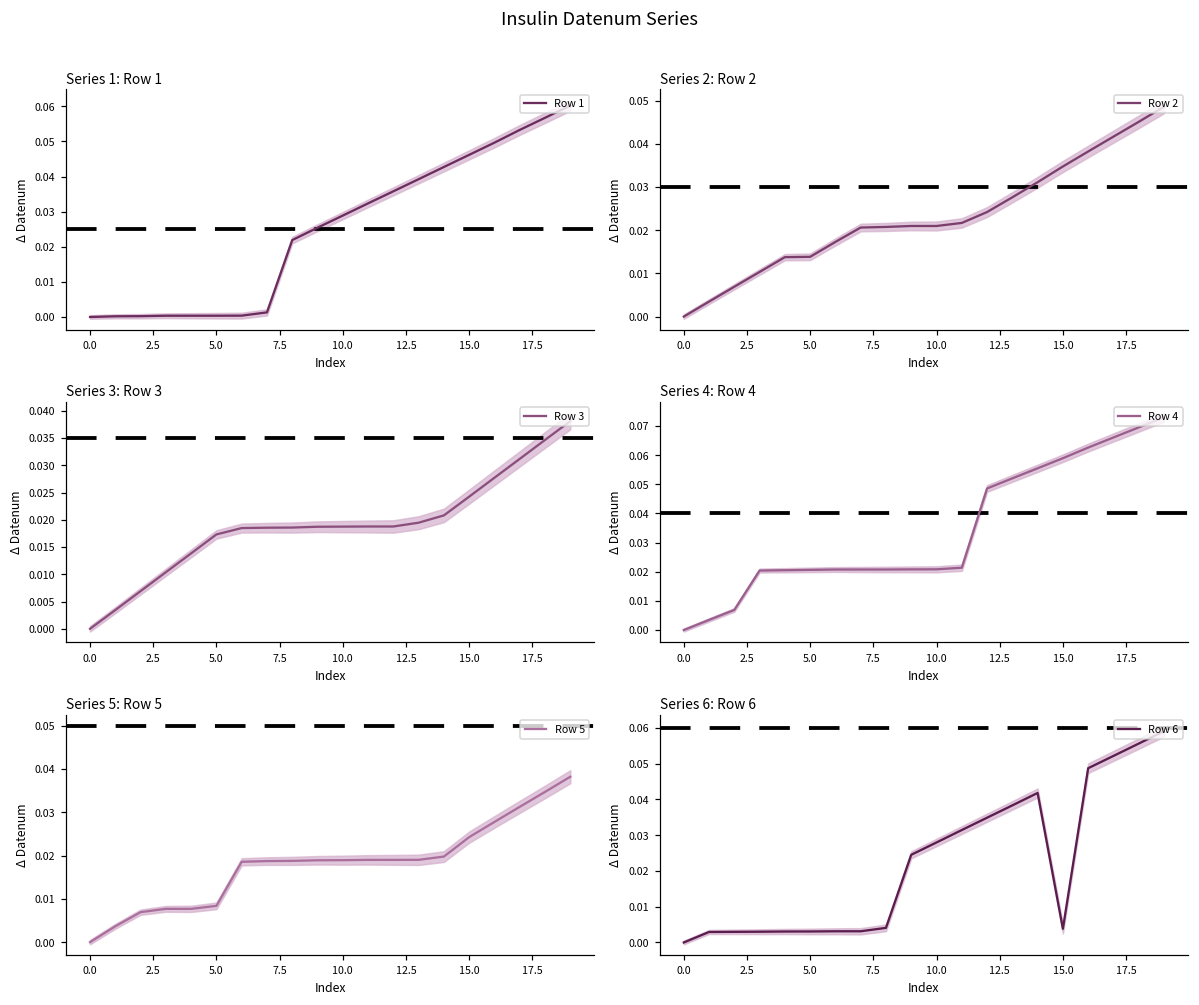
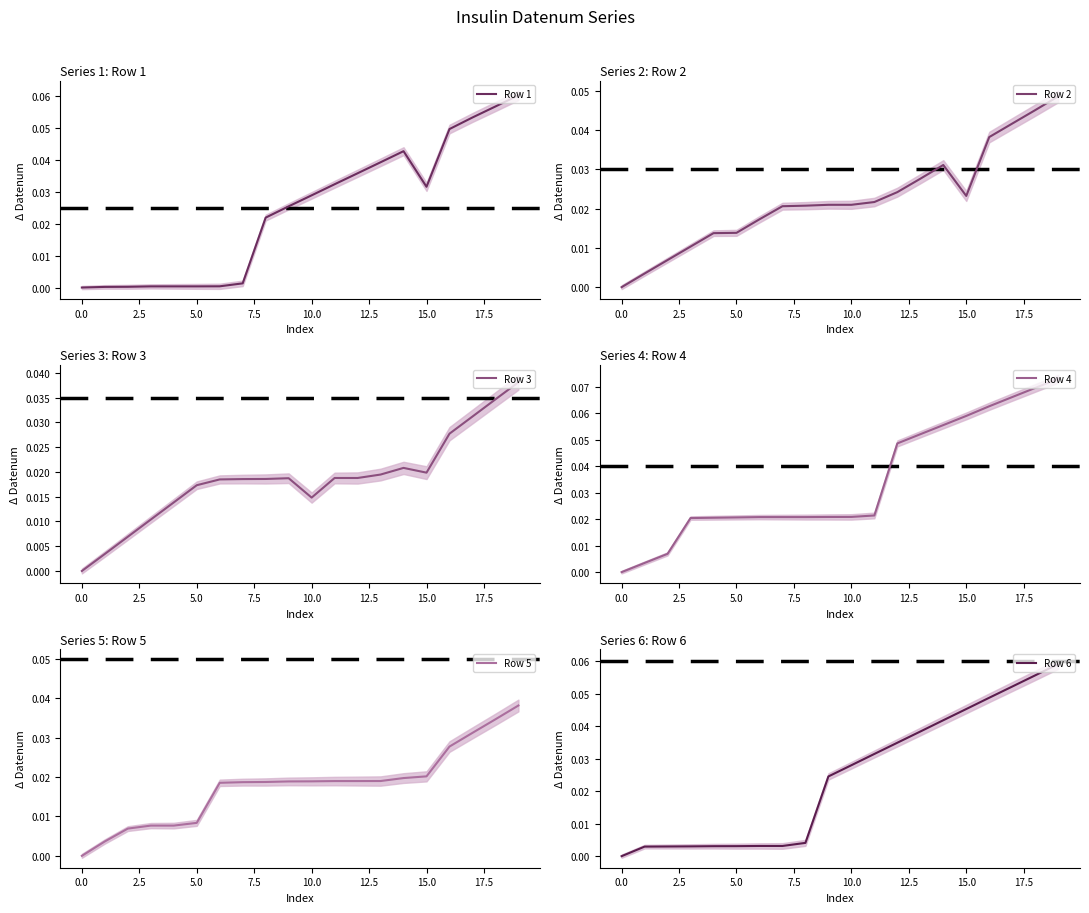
  {
    "Series 1: Row 1": {
      "Row 1": {
        "10.0": 0.029,
-       "15.0": 0.046
+       "15.0": 0.032
      }
    },
    "Series 2: Row 2": {
      "Row 2": {
        "5.0": 0.014,
        "10.0": 0.021,
-       "15.0": 0.035
+       "15.0": 0.023
      }
    },
    "Series 3: Row 3": {
      "Row 3": {
        "5.0": 0.017,
-       "10.0": 0.019,
-       "15.0": 0.024
+       "10.0": 0.015,
+       "15.0": 0.020
      }
    },
    "Series 4: Row 4": {
      "Row 4": {
        "10.0": 0.021,
        "15.0": 0.059
      }
    },
    "Series 5: Row 5": {
      "Row 5": {
        "5.0": 0.008,
        "10.0": 0.019,
-       "15.0": 0.024
+       "15.0": 0.020
      }
    },
    "Series 6: Row 6": {
      "Row 6": {
        "10.0": 0.028,
-       "15.0": 0.004
+       "15.0": 0.045
      }
    }
  }
